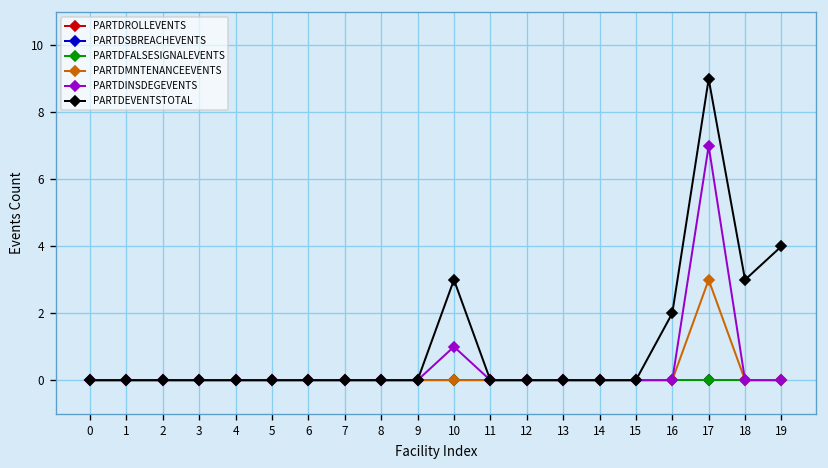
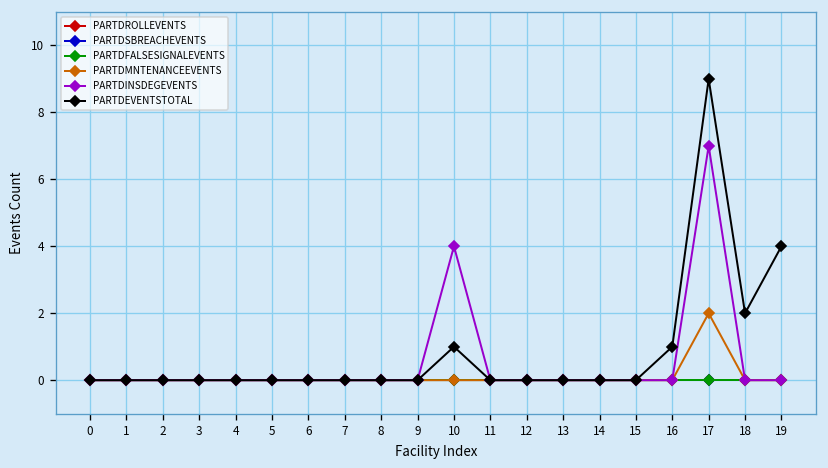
  {
    "PARTDFALSESIGNALEVENTS": {
      "17": 0
    },
    "PARTDMNTENANCEEVENTS": {
-     "17": 3
+     "17": 2
    },
    "PARTDINSDEGEVENTS": {
-     "10": 1,
+     "10": 4,
      "17": 7
    },
    "PARTDEVENTSTOTAL": {
-     "10": 3,
-     "16": 2,
+     "10": 1,
+     "16": 1,
      "17": 9,
-     "18": 3,
+     "18": 2,
      "19": 4
    }
  }
